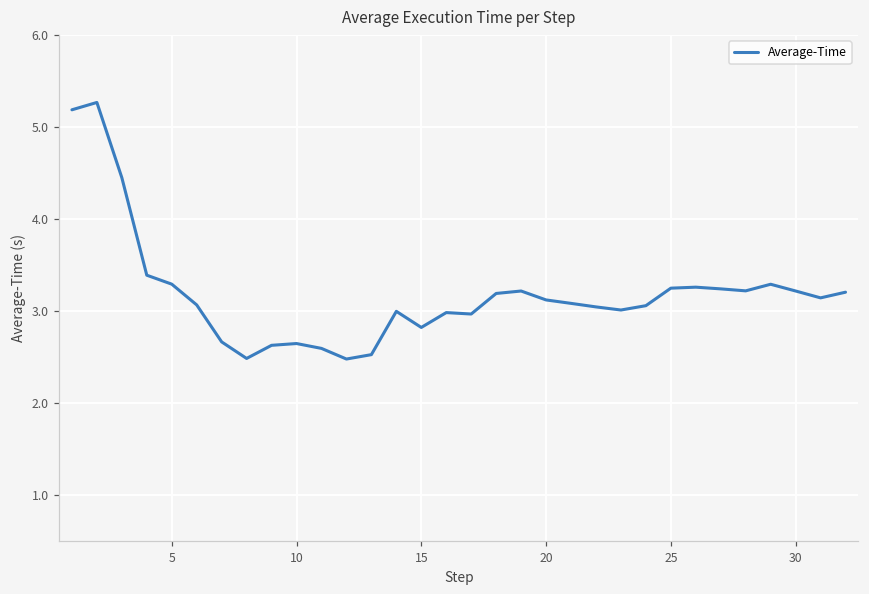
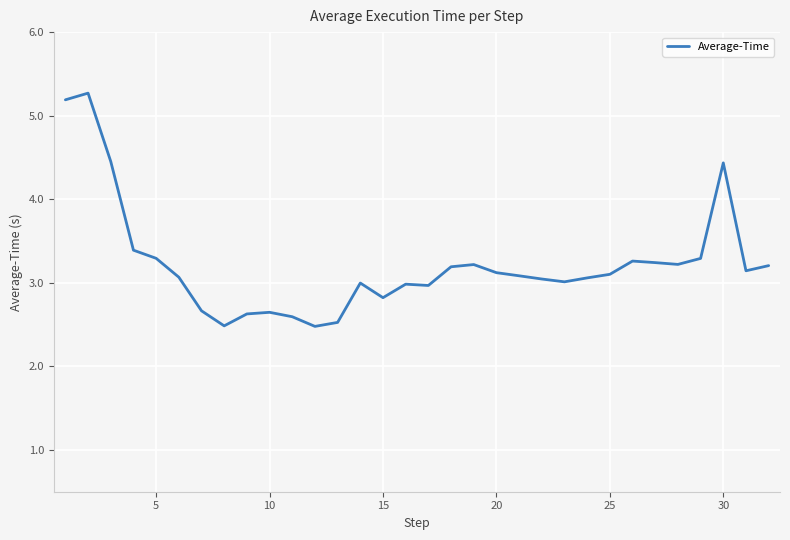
  {
    "5": 3.3,
    "10": 2.6,
    "15": 2.8,
    "20": 3.1,
-   "25": 3.2,
-   "30": 3.2
+   "25": 3.1,
+   "30": 4.4
  }
